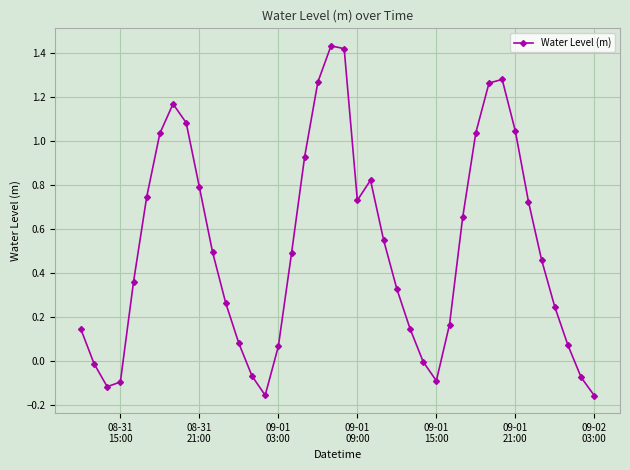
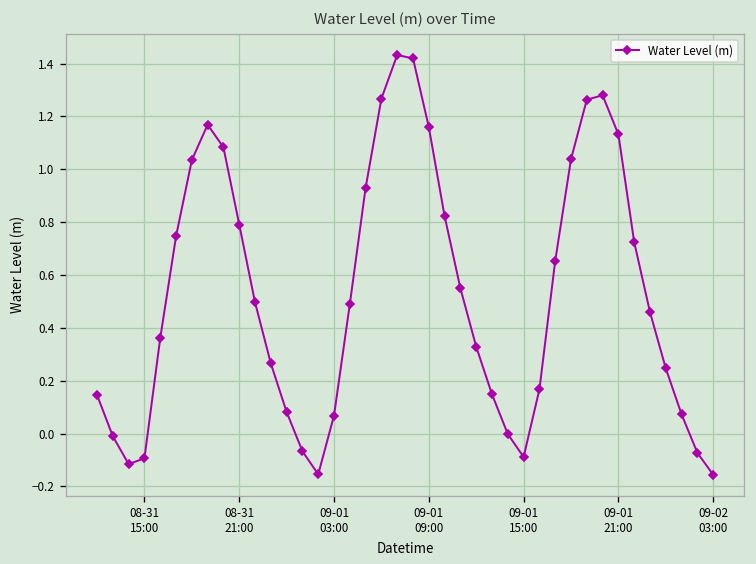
  {
    "08-31 15:00": -0.09,
    "08-31 21:00": 0.79,
    "09-01 03:00": 0.07,
-   "09-01 09:00": 0.73,
+   "09-01 09:00": 1.16,
    "09-01 15:00": -0.09,
-   "09-01 21:00": 1.05,
+   "09-01 21:00": 1.13,
    "09-02 03:00": -0.16
  }
